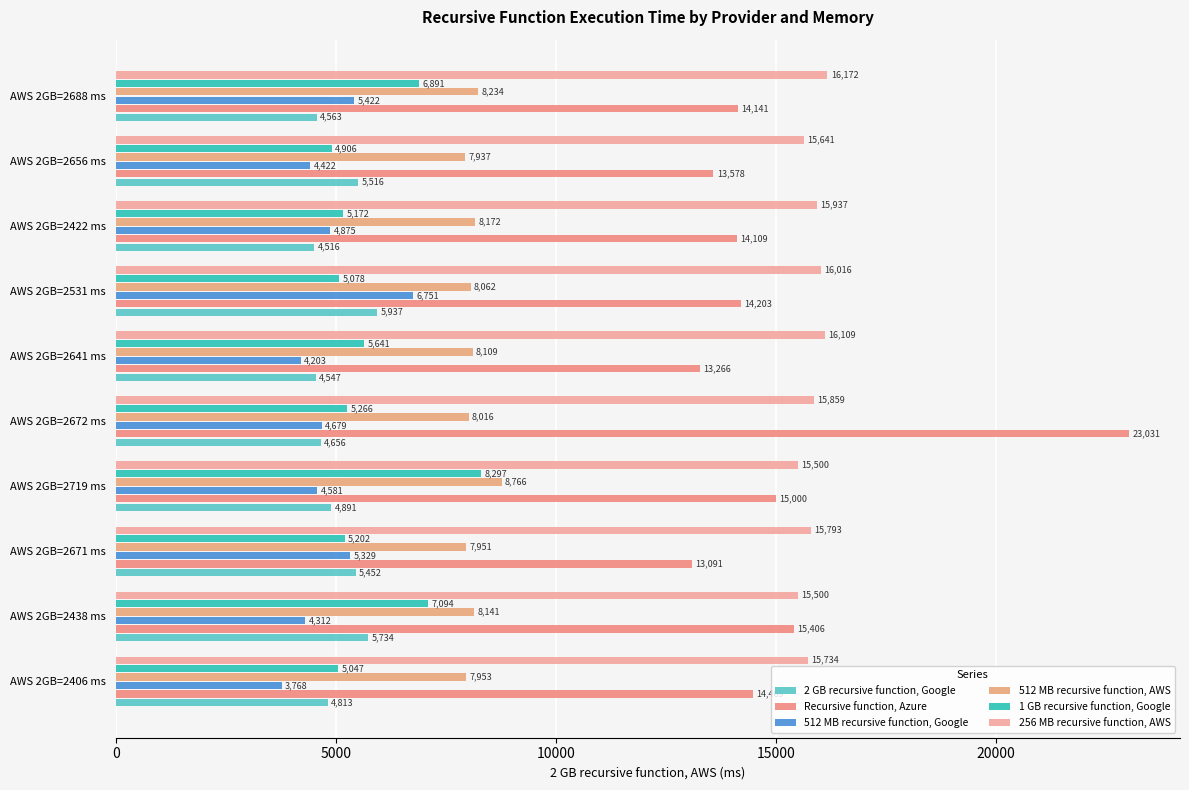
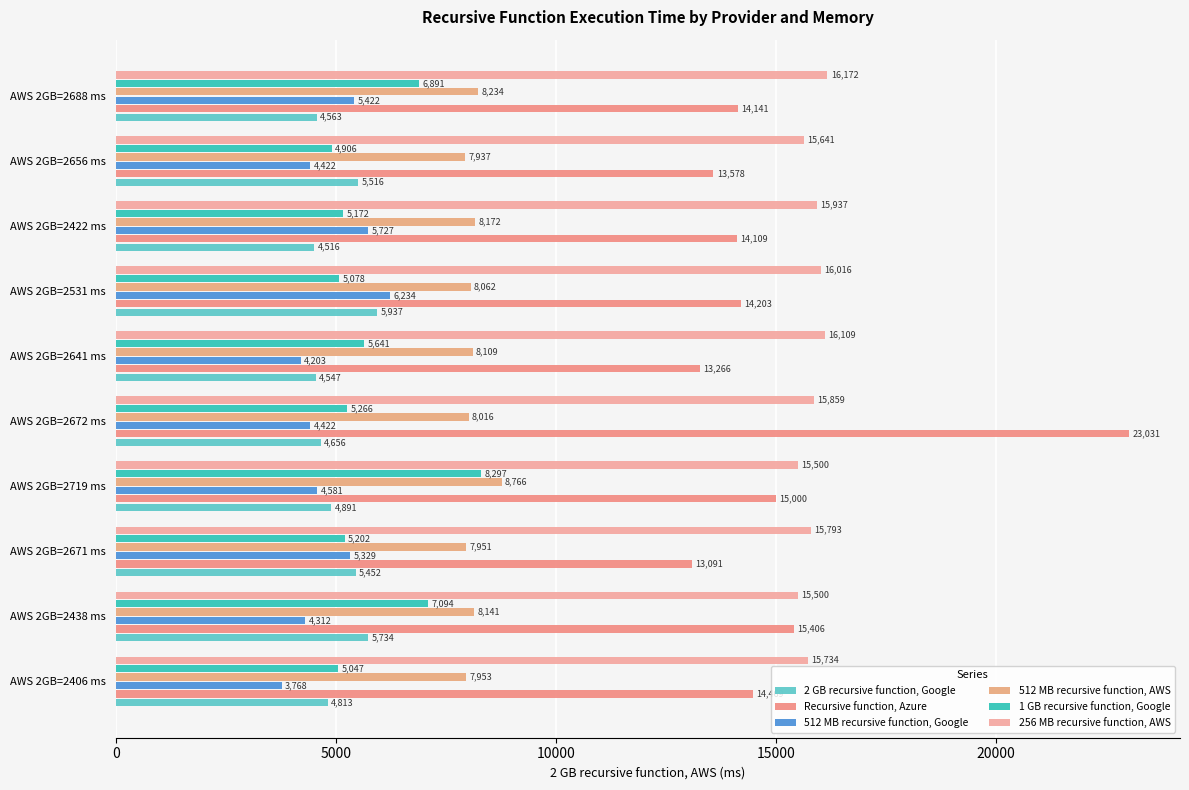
  {
    "512 MB recursive function, Google": {
      "AWS 2GB=2688 ms": "5,422",
      "AWS 2GB=2656 ms": "4,422",
-     "AWS 2GB=2422 ms": "4,875",
-     "AWS 2GB=2531 ms": "6,751",
+     "AWS 2GB=2422 ms": "5,727",
+     "AWS 2GB=2531 ms": "6,234",
      "AWS 2GB=2641 ms": "4,203",
-     "AWS 2GB=2672 ms": "4,679",
+     "AWS 2GB=2672 ms": "4,422",
      "AWS 2GB=2719 ms": "4,581",
      "AWS 2GB=2671 ms": "5,329",
      "AWS 2GB=2438 ms": "4,312",
      "AWS 2GB=2406 ms": "3,768"
    }
  }
